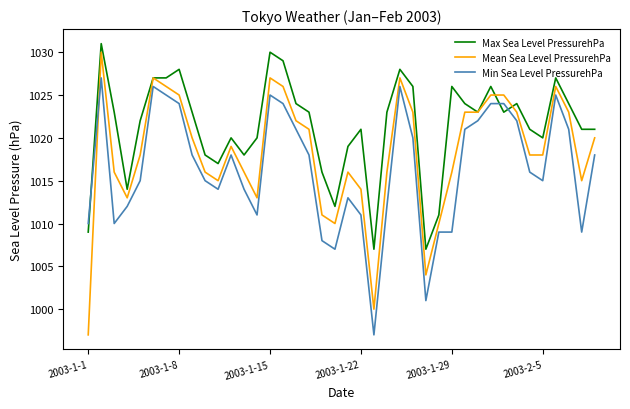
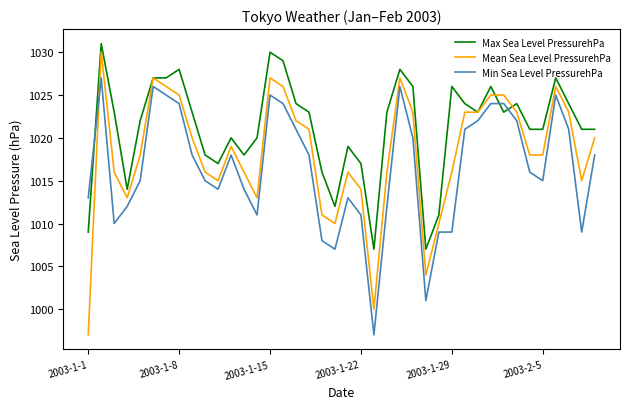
  {
    "Max Sea Level PressurehPa": {
      "2003-1-1": 1009,
      "2003-1-8": 1028,
      "2003-1-15": 1030,
-     "2003-1-22": 1021,
+     "2003-1-22": 1017,
      "2003-1-29": 1026,
-     "2003-2-5": 1020
+     "2003-2-5": 1021
    },
    "Mean Sea Level PressurehPa": {
      "2003-1-1": 997,
      "2003-1-8": 1025,
      "2003-1-15": 1027,
      "2003-1-22": 1014,
      "2003-1-29": 1016,
      "2003-2-5": 1018
    },
    "Min Sea Level PressurehPa": {
-     "2003-1-1": 1010,
+     "2003-1-1": 1013,
      "2003-1-8": 1024,
      "2003-1-15": 1025,
      "2003-1-22": 1011,
      "2003-1-29": 1009,
      "2003-2-5": 1015
    }
  }
